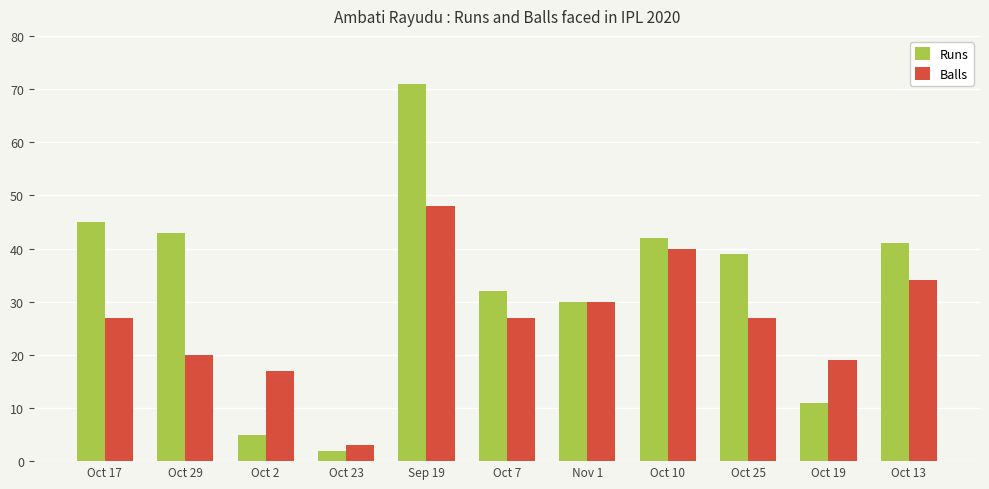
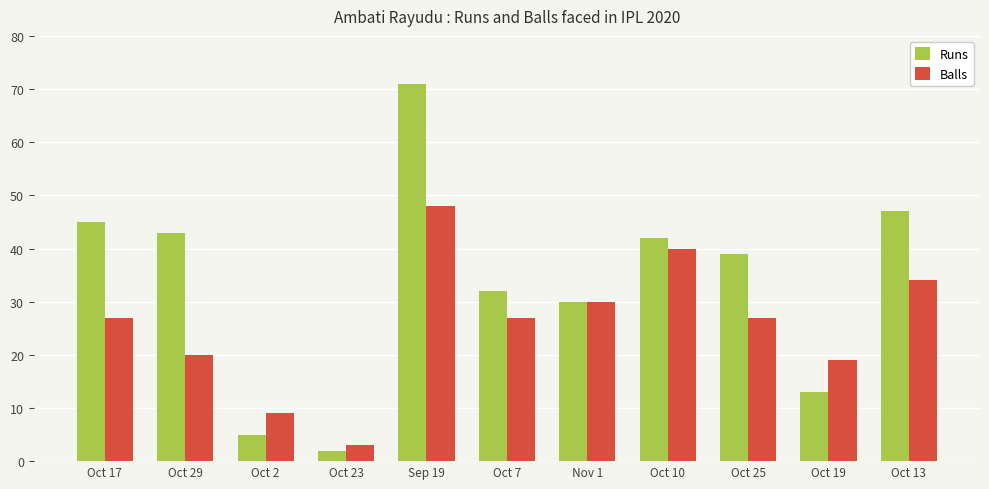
  {
    "Runs": {
      "Oct 17": 45,
      "Oct 29": 43,
      "Oct 2": 5,
      "Oct 23": 2,
      "Sep 19": 71,
      "Oct 7": 32,
      "Nov 1": 30,
      "Oct 10": 42,
      "Oct 25": 39,
-     "Oct 19": 11,
-     "Oct 13": 41
+     "Oct 19": 13,
+     "Oct 13": 47
    },
    "Balls": {
      "Oct 17": 27,
      "Oct 29": 20,
-     "Oct 2": 17,
+     "Oct 2": 9,
      "Oct 23": 3,
      "Sep 19": 48,
      "Oct 7": 27,
      "Nov 1": 30,
      "Oct 10": 40,
      "Oct 25": 27,
      "Oct 19": 19,
      "Oct 13": 34
    }
  }
